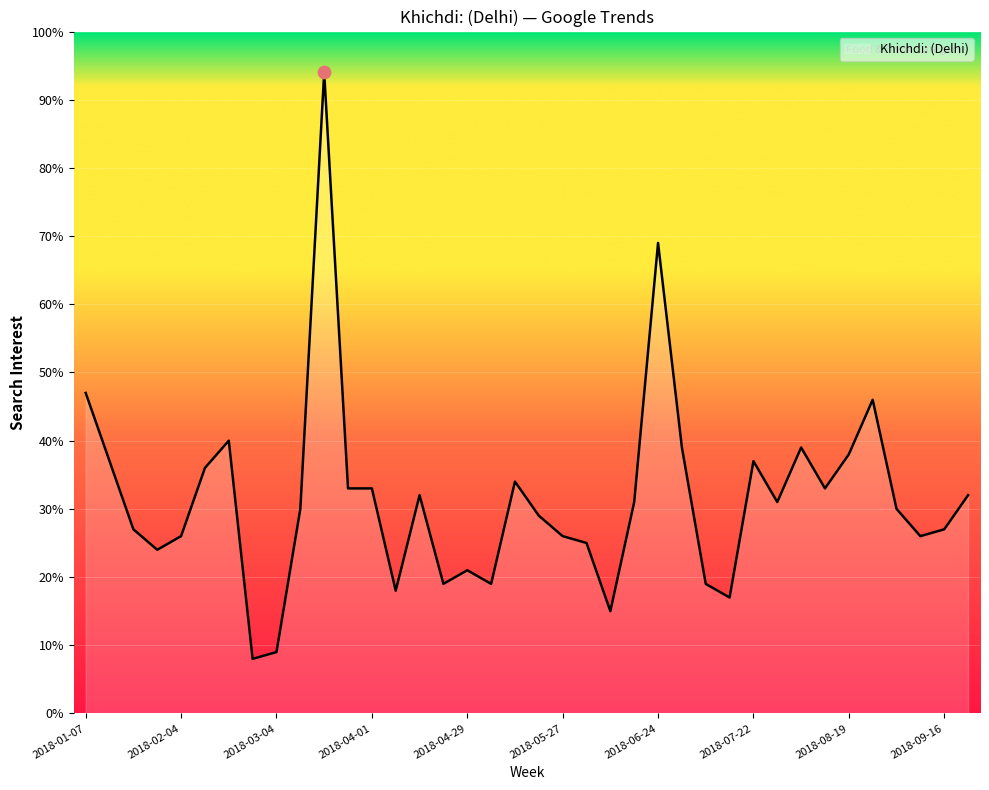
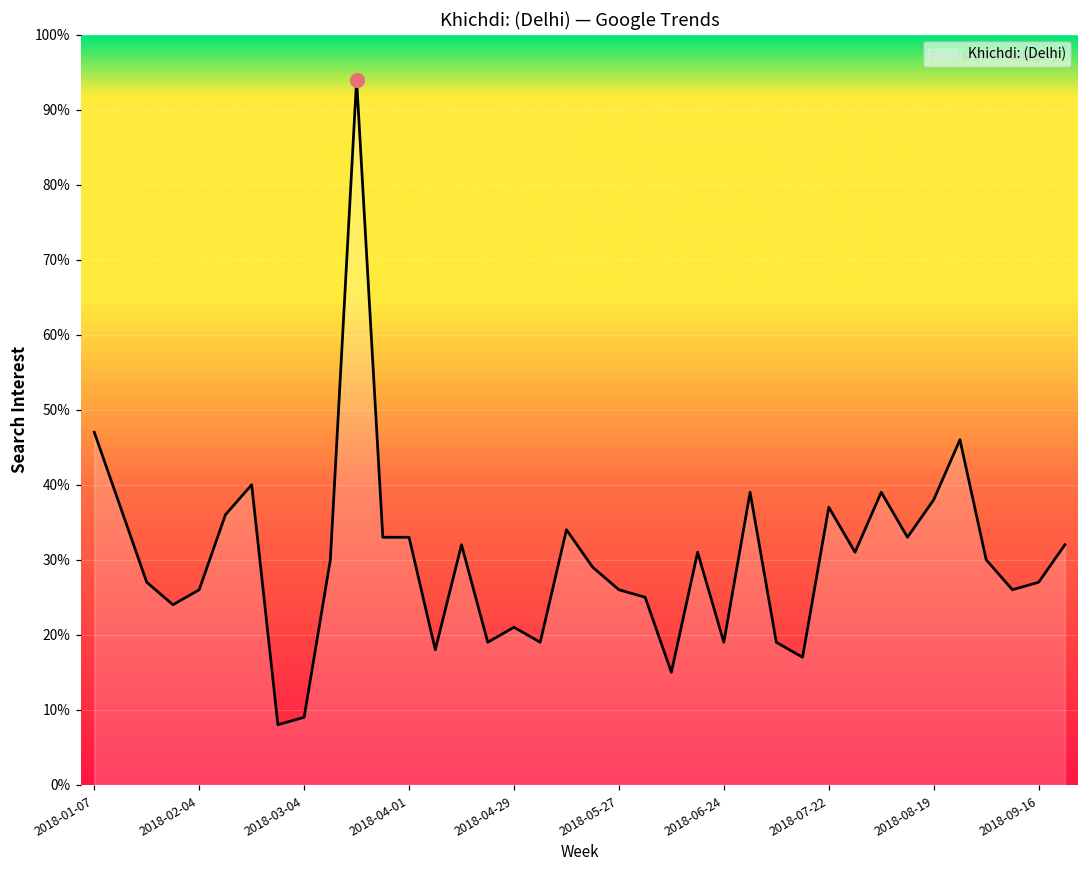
  {
    "Khichdi: (Delhi)": {
      "2018-01-07": "47%",
      "2018-02-04": "26%",
      "2018-03-04": "9%",
      "2018-04-01": "33%",
      "2018-04-29": "21%",
      "2018-05-27": "26%",
-     "2018-06-24": "69%",
+     "2018-06-24": "19%",
      "2018-07-22": "37%",
      "2018-08-19": "38%",
      "2018-09-16": "27%"
    }
  }
